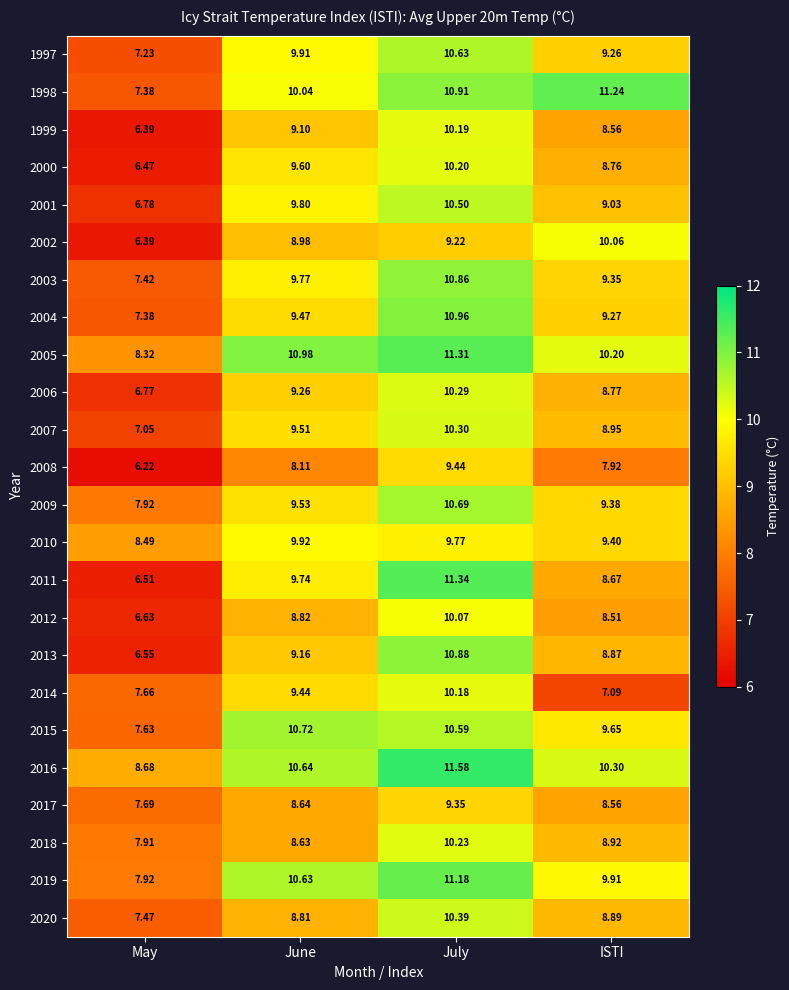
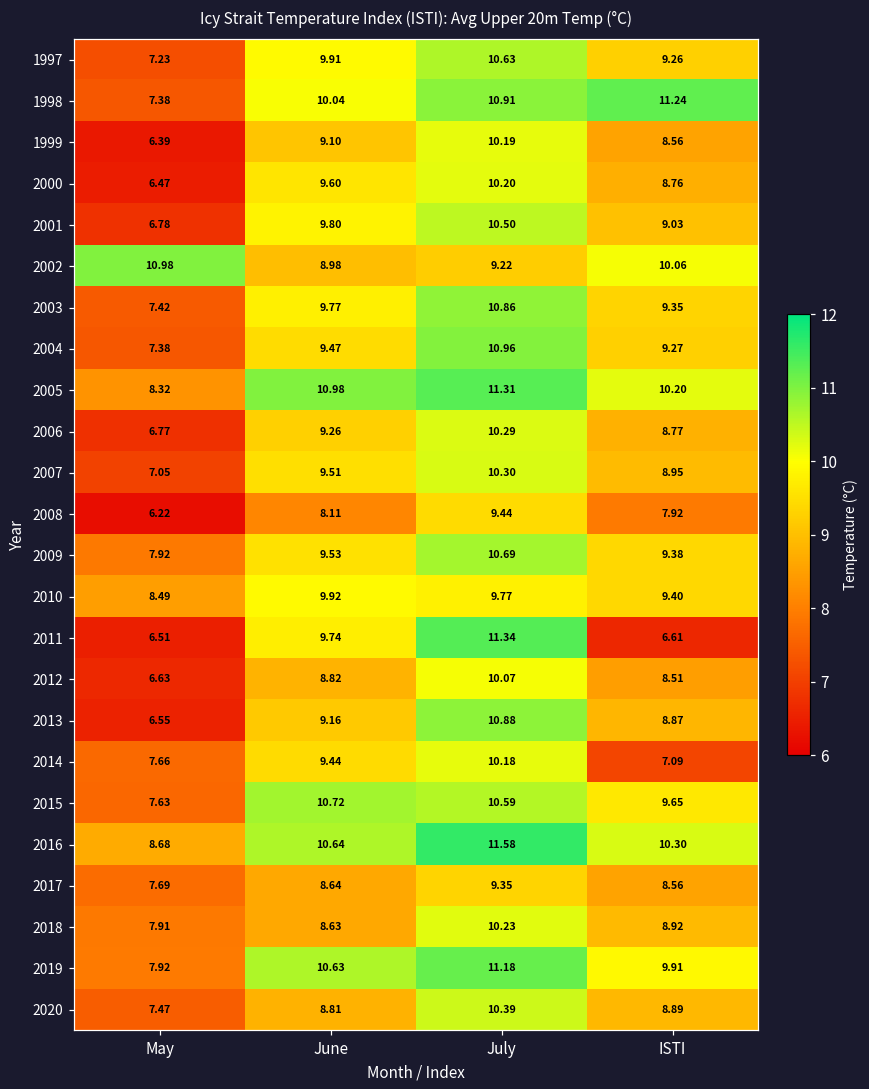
  {
    "1997": {
      "May": 7.23,
      "June": 9.91,
      "July": 10.63,
      "ISTI": 9.26
    },
    "1998": {
      "May": 7.38,
      "June": 10.04,
      "July": 10.91,
      "ISTI": 11.24
    },
    "1999": {
      "May": 6.39,
      "June": 9.10,
      "July": 10.19,
      "ISTI": 8.56
    },
    "2000": {
      "May": 6.47,
      "June": 9.60,
      "July": 10.20,
      "ISTI": 8.76
    },
    "2001": {
      "May": 6.78,
      "June": 9.80,
      "July": 10.50,
      "ISTI": 9.03
    },
    "2002": {
-     "May": 6.39,
+     "May": 10.98,
      "June": 8.98,
      "July": 9.22,
      "ISTI": 10.06
    },
    "2003": {
      "May": 7.42,
      "June": 9.77,
      "July": 10.86,
      "ISTI": 9.35
    },
    "2004": {
      "May": 7.38,
      "June": 9.47,
      "July": 10.96,
      "ISTI": 9.27
    },
    "2005": {
      "May": 8.32,
      "June": 10.98,
      "July": 11.31,
      "ISTI": 10.20
    },
    "2006": {
      "May": 6.77,
      "June": 9.26,
      "July": 10.29,
      "ISTI": 8.77
    },
    "2007": {
      "May": 7.05,
      "June": 9.51,
      "July": 10.30,
      "ISTI": 8.95
    },
    "2008": {
      "May": 6.22,
      "June": 8.11,
      "July": 9.44,
      "ISTI": 7.92
    },
    "2009": {
      "May": 7.92,
      "June": 9.53,
      "July": 10.69,
      "ISTI": 9.38
    },
    "2010": {
      "May": 8.49,
      "June": 9.92,
      "July": 9.77,
      "ISTI": 9.40
    },
    "2011": {
      "May": 6.51,
      "June": 9.74,
      "July": 11.34,
-     "ISTI": 8.67
+     "ISTI": 6.61
    },
    "2012": {
      "May": 6.63,
      "June": 8.82,
      "July": 10.07,
      "ISTI": 8.51
    },
    "2013": {
      "May": 6.55,
      "June": 9.16,
      "July": 10.88,
      "ISTI": 8.87
    },
    "2014": {
      "May": 7.66,
      "June": 9.44,
      "July": 10.18,
      "ISTI": 7.09
    },
    "2015": {
      "May": 7.63,
      "June": 10.72,
      "July": 10.59,
      "ISTI": 9.65
    },
    "2016": {
      "May": 8.68,
      "June": 10.64,
      "July": 11.58,
      "ISTI": 10.30
    },
    "2017": {
      "May": 7.69,
      "June": 8.64,
      "July": 9.35,
      "ISTI": 8.56
    },
    "2018": {
      "May": 7.91,
      "June": 8.63,
      "July": 10.23,
      "ISTI": 8.92
    },
    "2019": {
      "May": 7.92,
      "June": 10.63,
      "July": 11.18,
      "ISTI": 9.91
    },
    "2020": {
      "May": 7.47,
      "June": 8.81,
      "July": 10.39,
      "ISTI": 8.89
    }
  }
